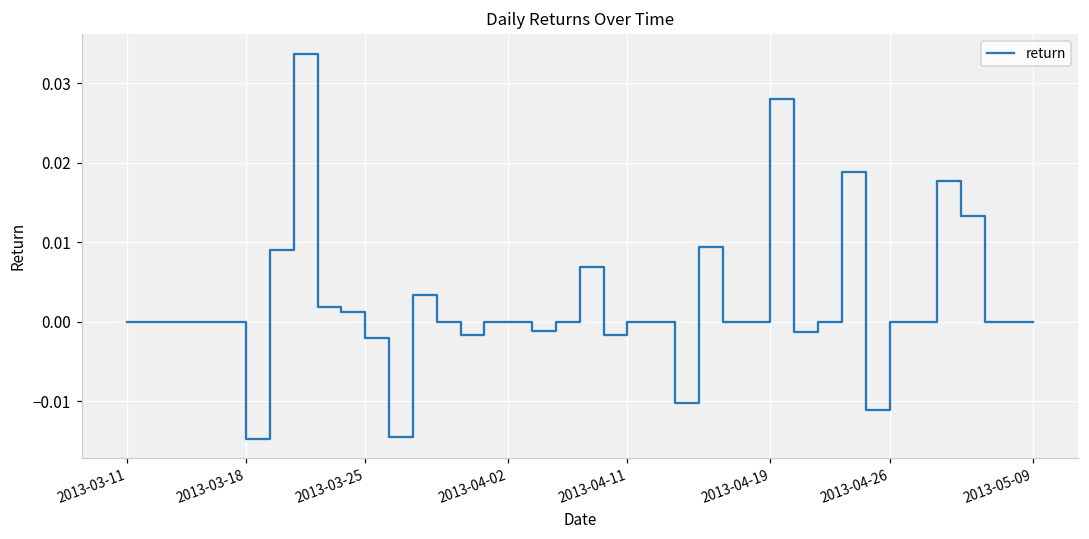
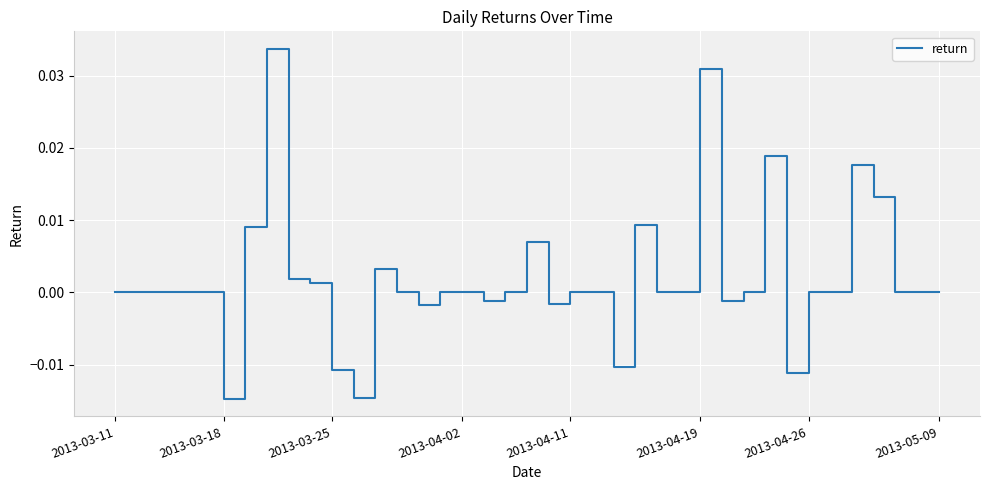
  {
    "2013-03-11": 0.000,
    "2013-03-18": -0.015,
-   "2013-03-25": -0.002,
+   "2013-03-25": -0.011,
    "2013-04-02": 0.000,
    "2013-04-11": 0.000,
-   "2013-04-19": 0.028,
+   "2013-04-19": 0.031,
    "2013-04-26": 0.000,
    "2013-05-09": 0.000
  }
